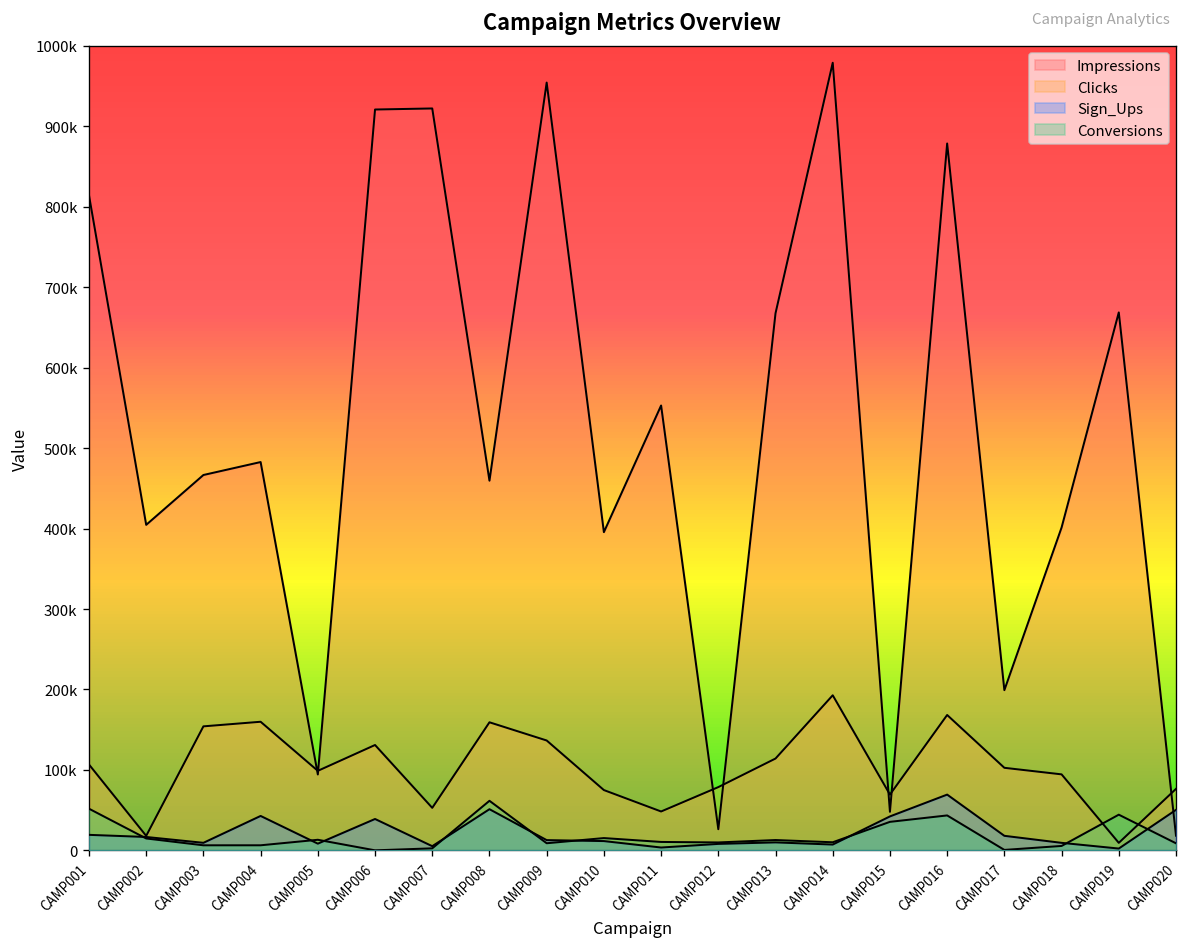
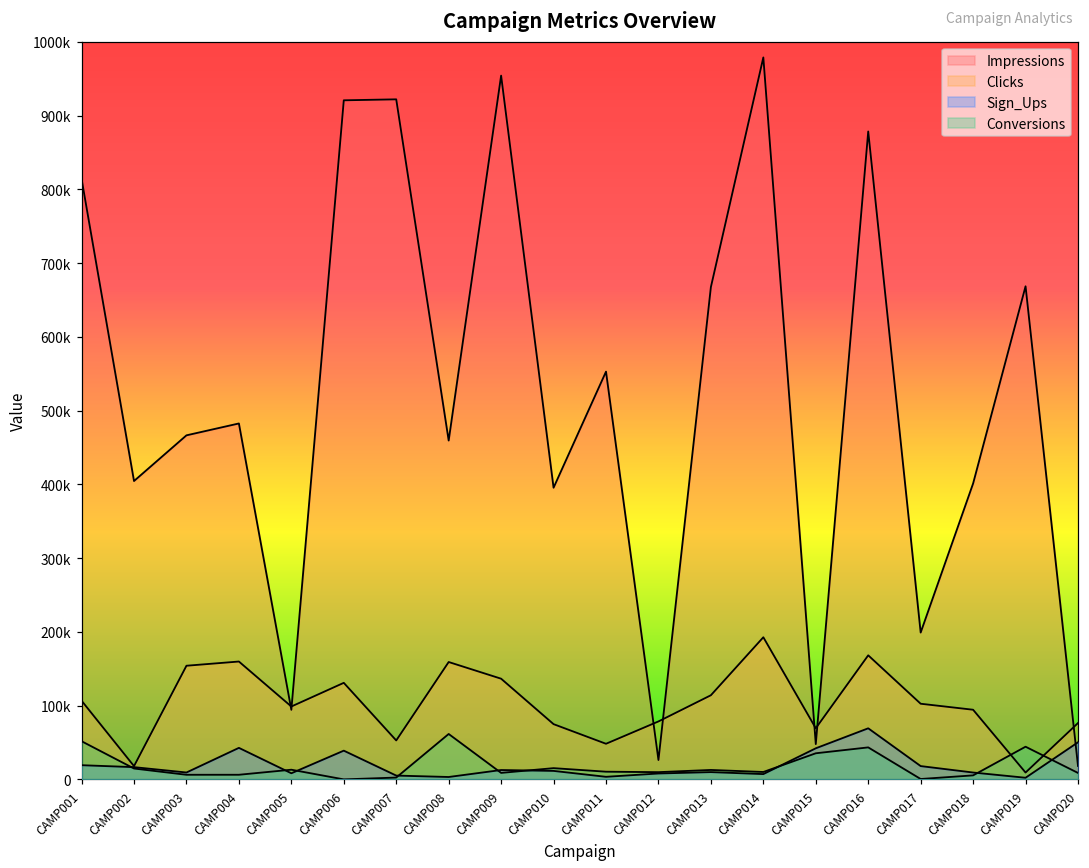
  {
    "Sign_Ups": {
      "CAMP001": 20000,
      "CAMP004": 40000,
      "CAMP005": 10000,
      "CAMP006": 40000,
-     "CAMP008": 50000,
+     "CAMP008": 0,
      "CAMP009": 10000,
      "CAMP011": 0,
      "CAMP015": 40000,
      "CAMP016": 70000,
      "CAMP017": 20000,
      "CAMP018": 10000,
      "CAMP019": 0,
      "CAMP020": 50000
    },
    "Conversions": {
      "CAMP001": 50000,
      "CAMP004": 10000,
      "CAMP005": 10000,
      "CAMP006": 0,
      "CAMP008": 60000,
      "CAMP009": 10000,
      "CAMP011": 10000,
      "CAMP015": 40000,
      "CAMP016": 40000,
      "CAMP017": 0,
      "CAMP018": 10000,
      "CAMP019": 40000,
      "CAMP020": 10000
    }
  }
